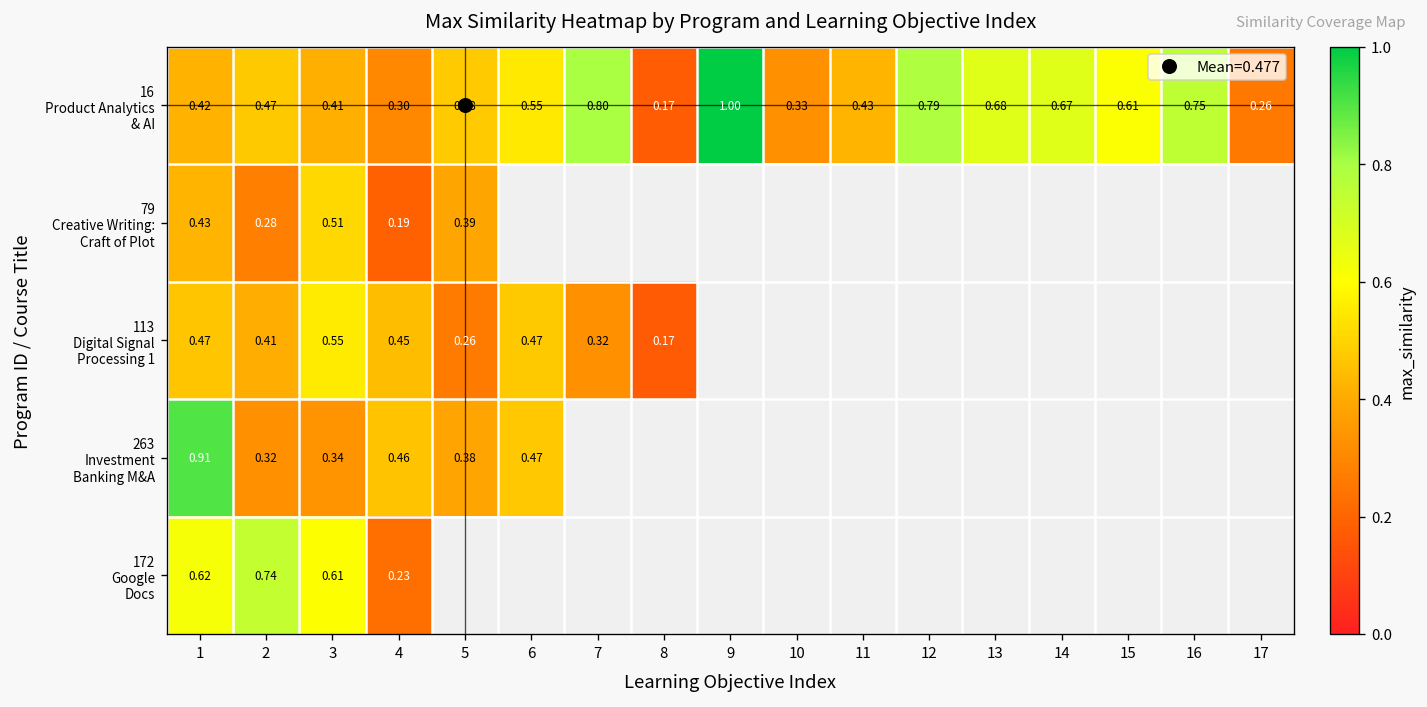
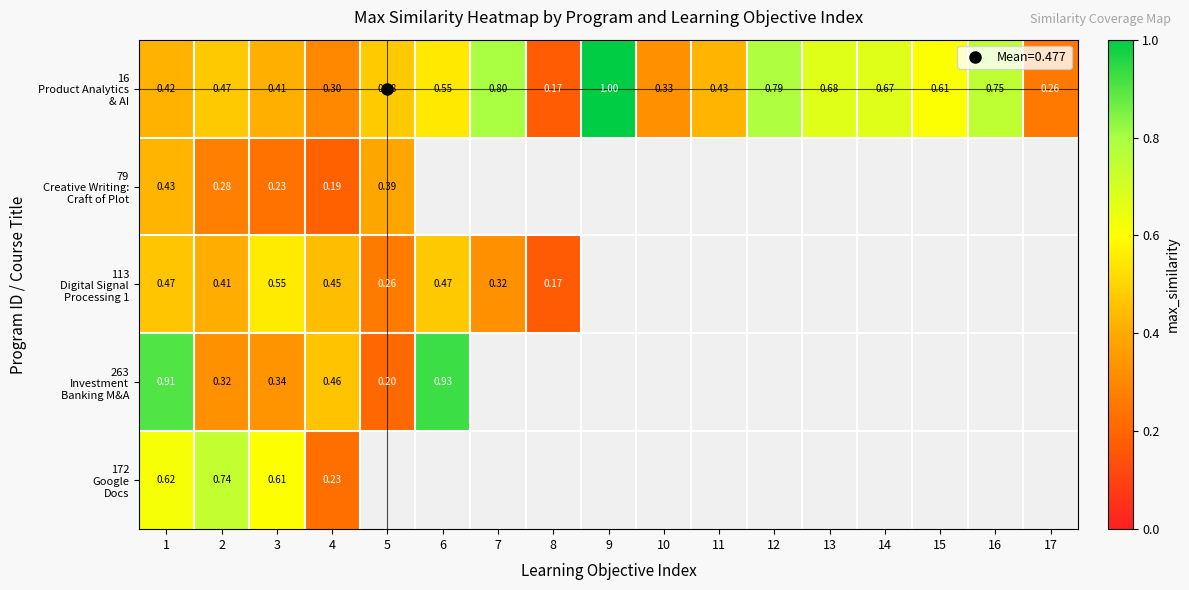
  {
    "16 Product Analytics & AI": {
      "1": 0.42,
      "2": 0.47,
      "3": 0.41,
      "4": 0.30,
      "6": 0.55,
      "7": 0.80,
      "8": 0.17,
      "9": 1.00,
      "10": 0.33,
      "11": 0.43,
      "12": 0.79,
      "13": 0.68,
      "14": 0.67,
      "15": 0.61,
      "16": 0.75,
      "17": 0.26
    },
    "79 Creative Writing: Craft of Plot": {
      "1": 0.43,
      "2": 0.28,
-     "3": 0.51,
+     "3": 0.23,
      "4": 0.19,
      "5": 0.39
    },
    "113 Digital Signal Processing 1": {
      "1": 0.47,
      "2": 0.41,
      "3": 0.55,
      "4": 0.45,
      "5": 0.26,
      "6": 0.47,
      "7": 0.32,
      "8": 0.17
    },
    "263 Investment Banking M&A": {
      "1": 0.91,
      "2": 0.32,
      "3": 0.34,
      "4": 0.46,
-     "5": 0.38,
-     "6": 0.47
+     "5": 0.20,
+     "6": 0.93
    },
    "172 Google Docs": {
      "1": 0.62,
      "2": 0.74,
      "3": 0.61,
      "4": 0.23
    }
  }
